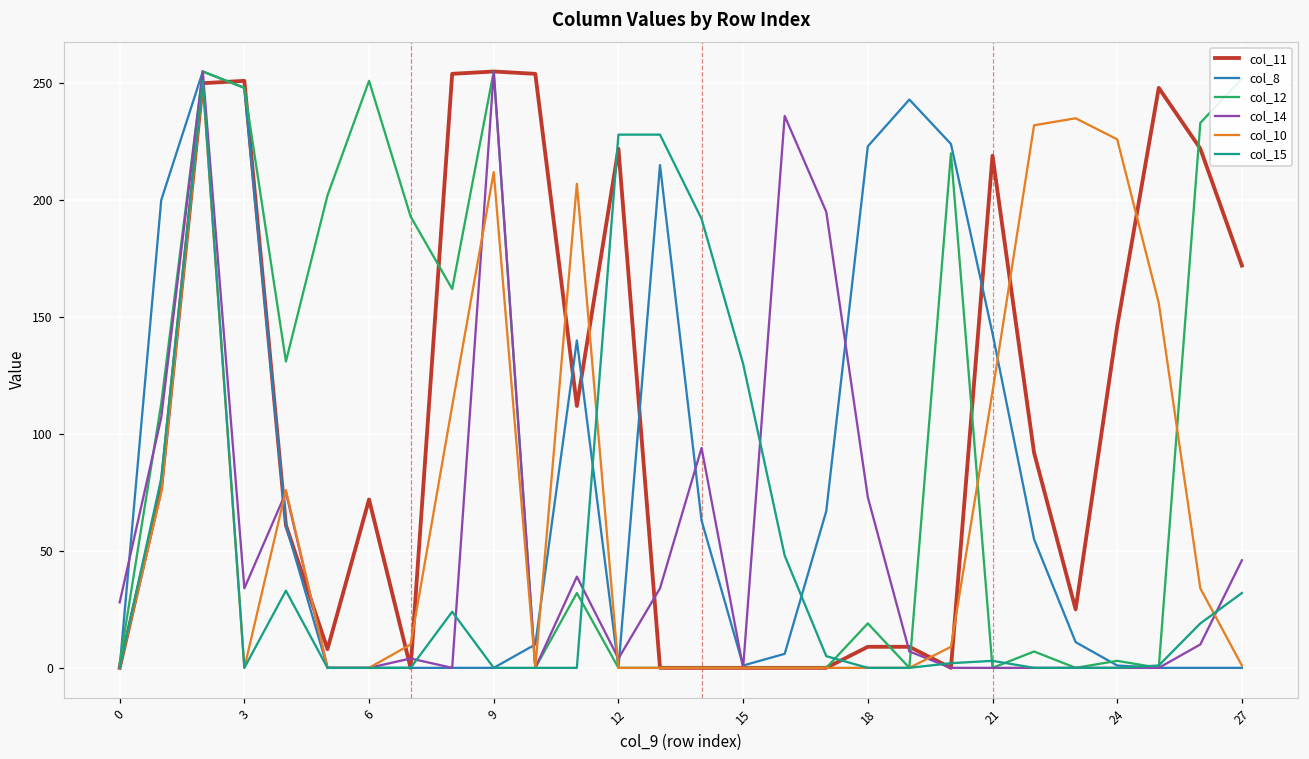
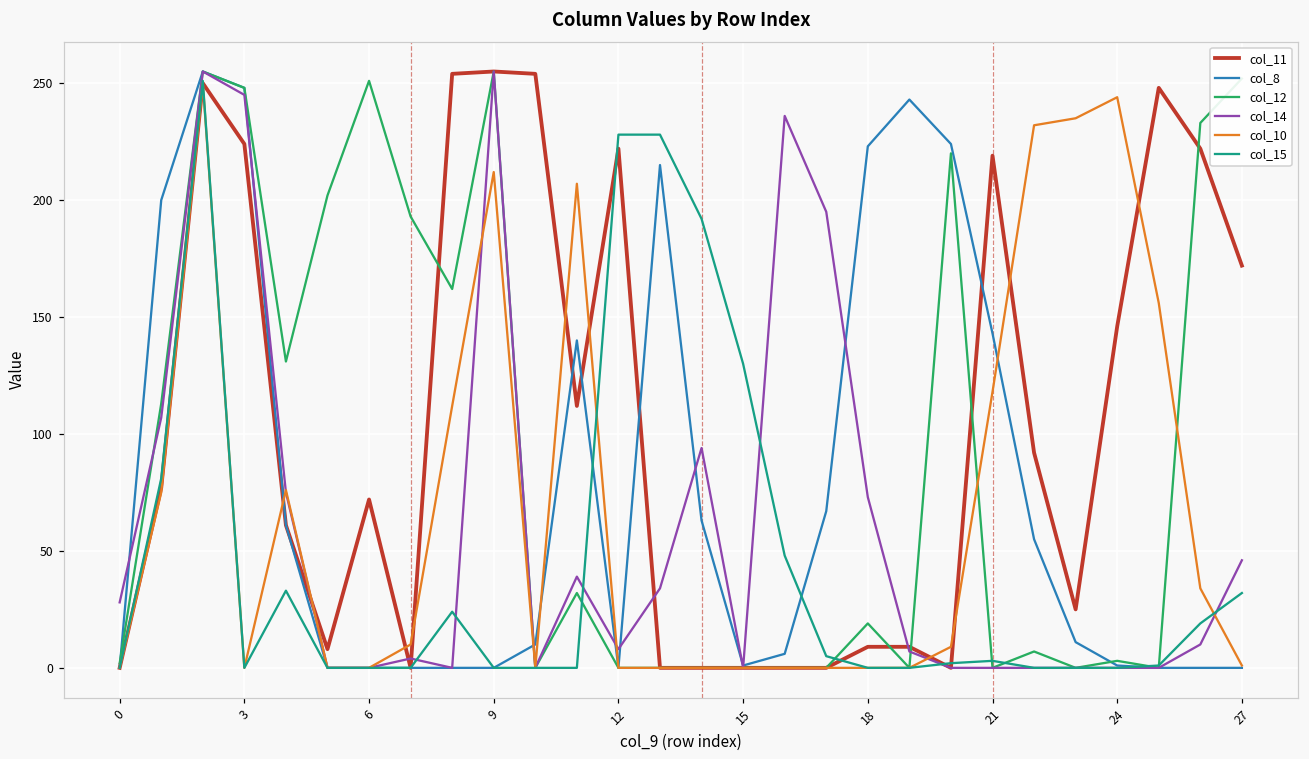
  {
    "col_11": {
-     "3": 251,
+     "3": 224,
      "6": 72,
      "12": 222,
      "18": 9,
      "21": 219,
      "24": 146,
      "27": 172
    },
    "col_8": {
      "18": 223,
      "21": 143
    },
    "col_14": {
      "0": 28,
-     "3": 34,
-     "12": 4,
+     "3": 245,
+     "12": 8,
      "18": 73,
      "27": 46
    },
    "col_10": {
      "9": 212,
      "21": 118,
-     "24": 226
+     "24": 244
    }
  }
